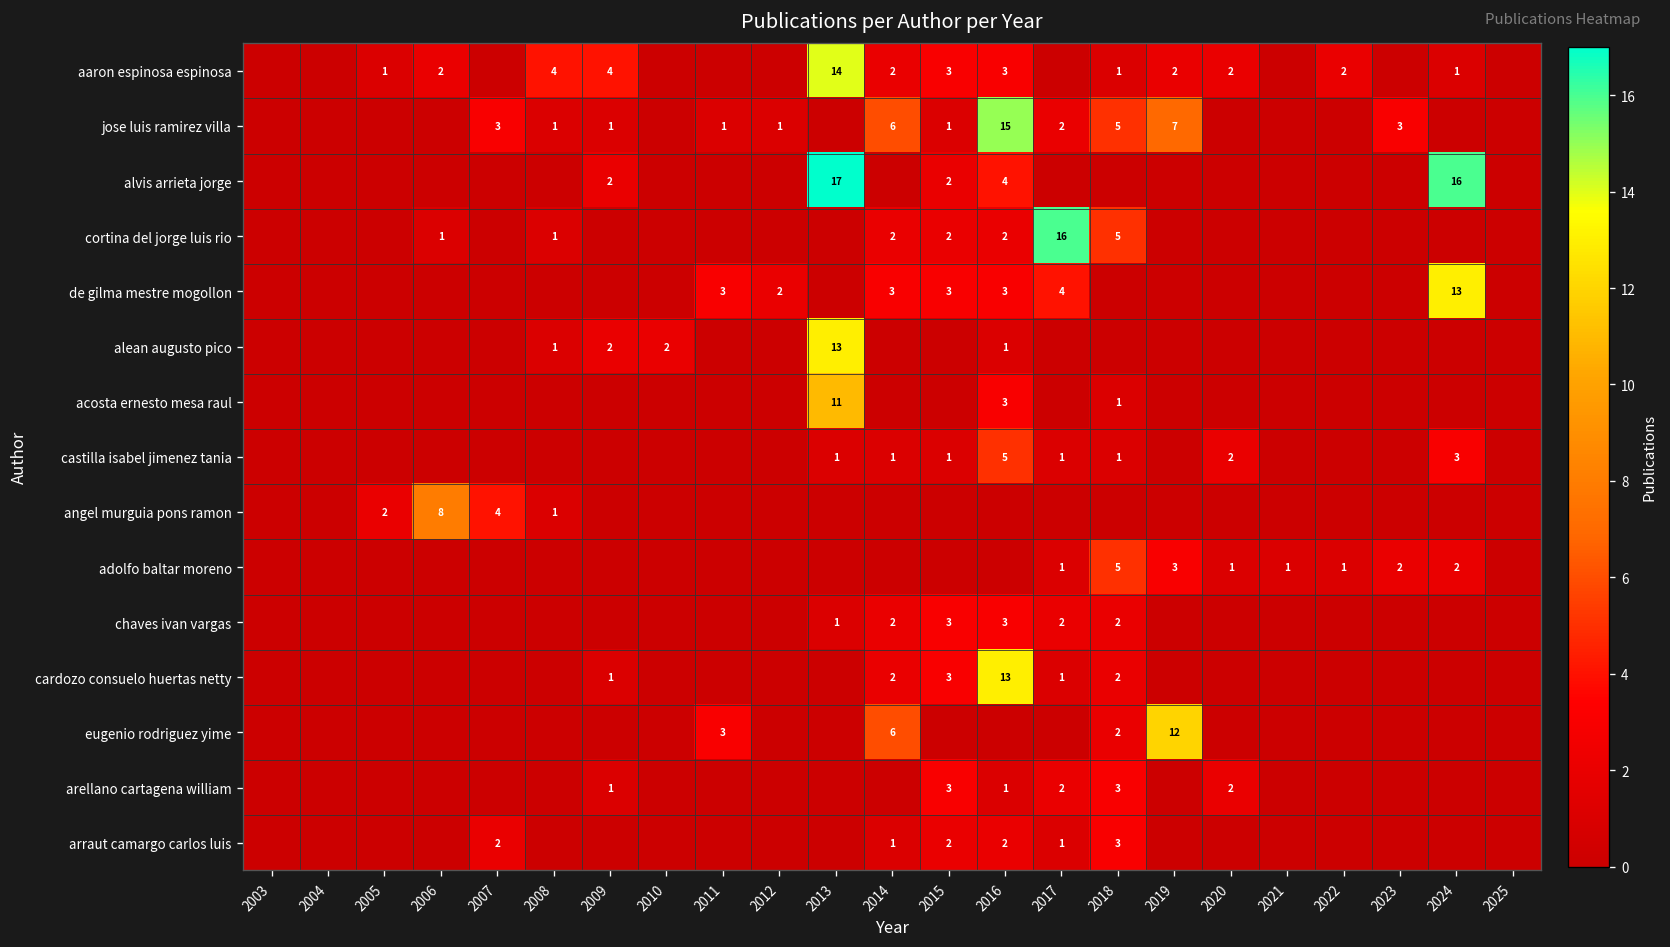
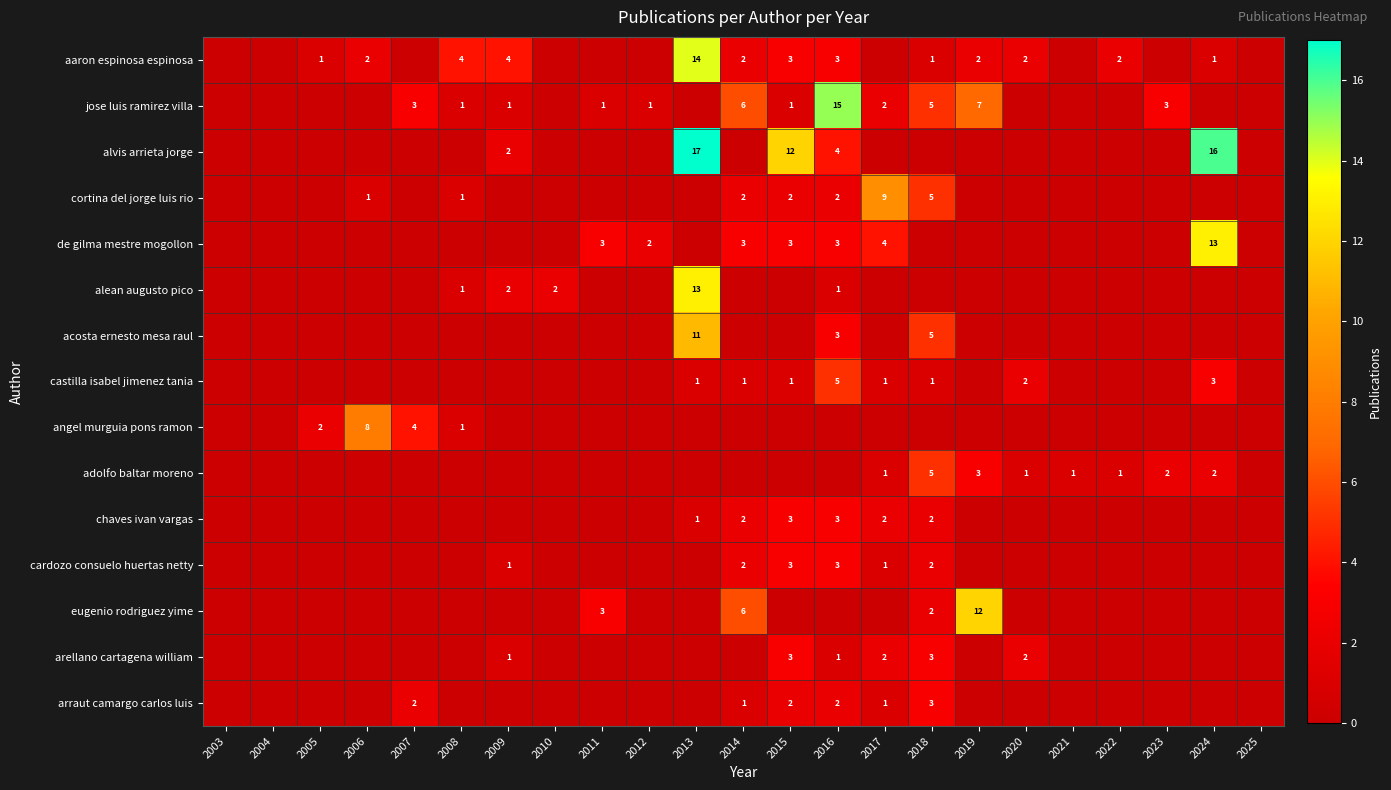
  {
    "aaron espinosa espinosa": {
      "2005": 1,
      "2006": 2,
      "2008": 4,
      "2009": 4,
      "2013": 14,
      "2014": 2,
      "2015": 3,
      "2016": 3,
      "2018": 1,
      "2019": 2,
      "2020": 2,
      "2022": 2,
      "2024": 1
    },
    "jose luis ramirez villa": {
      "2007": 3,
      "2008": 1,
      "2009": 1,
      "2011": 1,
      "2012": 1,
      "2014": 6,
      "2015": 1,
      "2016": 15,
      "2017": 2,
      "2018": 5,
      "2019": 7,
      "2023": 3
    },
    "alvis arrieta jorge": {
      "2009": 2,
      "2013": 17,
-     "2015": 2,
+     "2015": 12,
      "2016": 4,
      "2024": 16
    },
    "cortina del jorge luis rio": {
      "2006": 1,
      "2008": 1,
      "2014": 2,
      "2015": 2,
      "2016": 2,
-     "2017": 16,
+     "2017": 9,
      "2018": 5
    },
    "de gilma mestre mogollon": {
      "2011": 3,
      "2012": 2,
      "2014": 3,
      "2015": 3,
      "2016": 3,
      "2017": 4,
      "2024": 13
    },
    "alean augusto pico": {
      "2008": 1,
      "2009": 2,
      "2010": 2,
      "2013": 13,
      "2016": 1
    },
    "acosta ernesto mesa raul": {
      "2013": 11,
      "2016": 3,
-     "2018": 1
+     "2018": 5
    },
    "castilla isabel jimenez tania": {
      "2013": 1,
      "2014": 1,
      "2015": 1,
      "2016": 5,
      "2017": 1,
      "2018": 1,
      "2020": 2,
      "2024": 3
    },
    "angel murguia pons ramon": {
      "2005": 2,
      "2006": 8,
      "2007": 4,
      "2008": 1
    },
    "adolfo baltar moreno": {
      "2017": 1,
      "2018": 5,
      "2019": 3,
      "2020": 1,
      "2021": 1,
      "2022": 1,
      "2023": 2,
      "2024": 2
    },
    "chaves ivan vargas": {
      "2013": 1,
      "2014": 2,
      "2015": 3,
      "2016": 3,
      "2017": 2,
      "2018": 2
    },
    "cardozo consuelo huertas netty": {
      "2009": 1,
      "2014": 2,
      "2015": 3,
-     "2016": 13,
+     "2016": 3,
      "2017": 1,
      "2018": 2
    },
    "eugenio rodriguez yime": {
      "2011": 3,
      "2014": 6,
      "2018": 2,
      "2019": 12
    },
    "arellano cartagena william": {
      "2009": 1,
      "2015": 3,
      "2016": 1,
      "2017": 2,
      "2018": 3,
      "2020": 2
    },
    "arraut camargo carlos luis": {
      "2007": 2,
      "2014": 1,
      "2015": 2,
      "2016": 2,
      "2017": 1,
      "2018": 3
    }
  }
